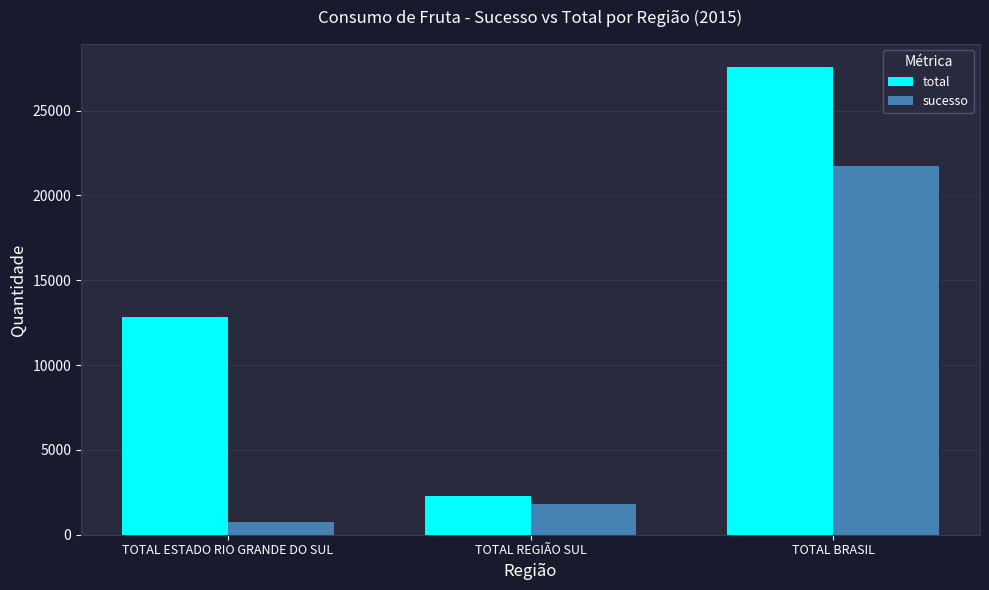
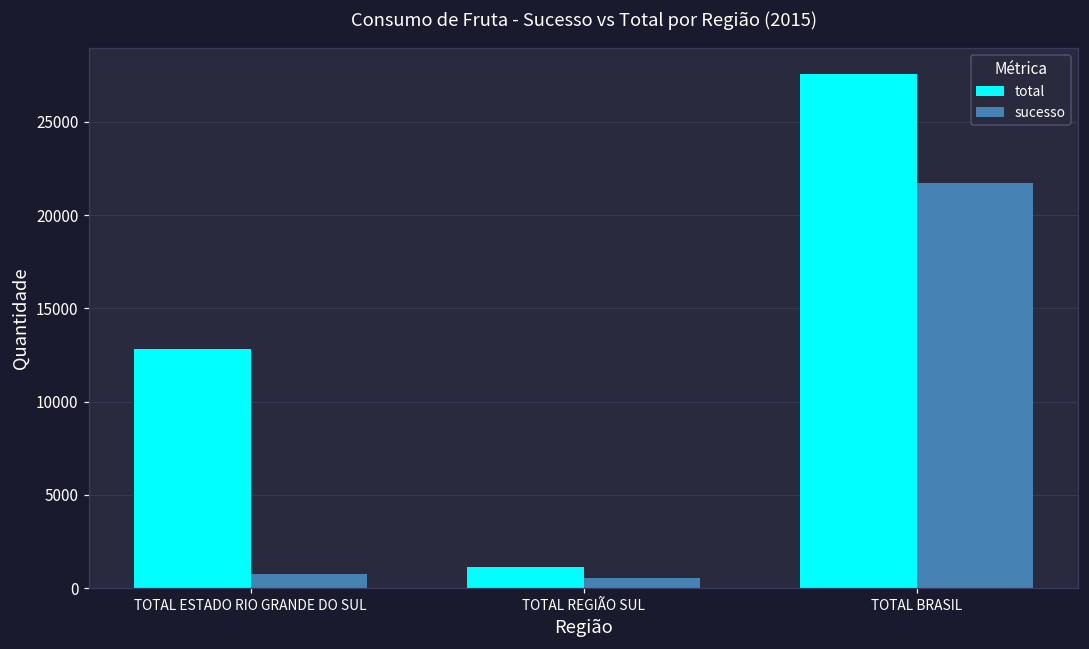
  {
    "total": {
      "TOTAL ESTADO RIO GRANDE DO SUL": 12800,
-     "TOTAL REGIÃO SUL": 2300,
+     "TOTAL REGIÃO SUL": 1100,
      "TOTAL BRASIL": 27600
    },
    "sucesso": {
      "TOTAL ESTADO RIO GRANDE DO SUL": 800,
-     "TOTAL REGIÃO SUL": 1800,
+     "TOTAL REGIÃO SUL": 500,
      "TOTAL BRASIL": 21700
    }
  }
